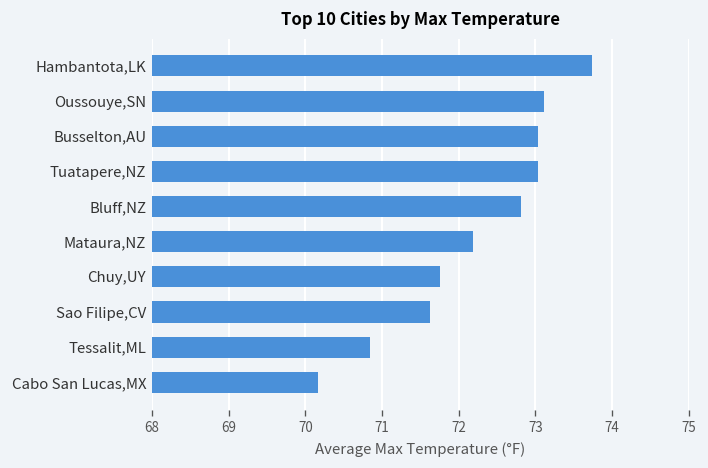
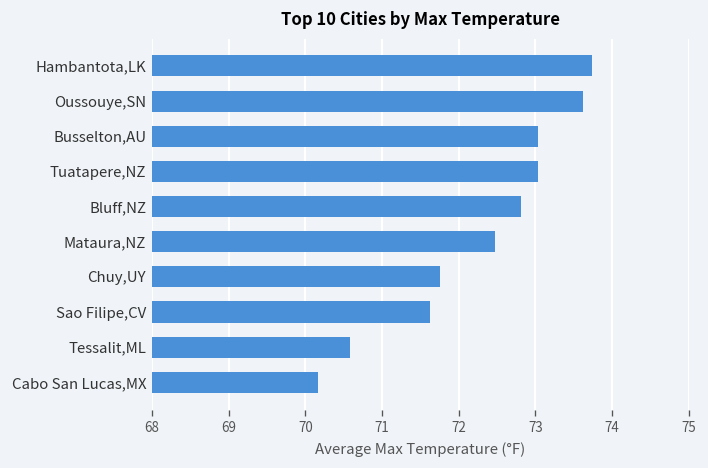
  {
    "Hambantota,LK": 73.7,
-   "Oussouye,SN": 73.1,
+   "Oussouye,SN": 73.6,
    "Busselton,AU": 73.0,
    "Tuatapere,NZ": 73.0,
    "Bluff,NZ": 72.8,
-   "Mataura,NZ": 72.2,
+   "Mataura,NZ": 72.5,
    "Chuy,UY": 71.8,
    "Sao Filipe,CV": 71.6,
-   "Tessalit,ML": 70.8,
+   "Tessalit,ML": 70.6,
    "Cabo San Lucas,MX": 70.2
  }
